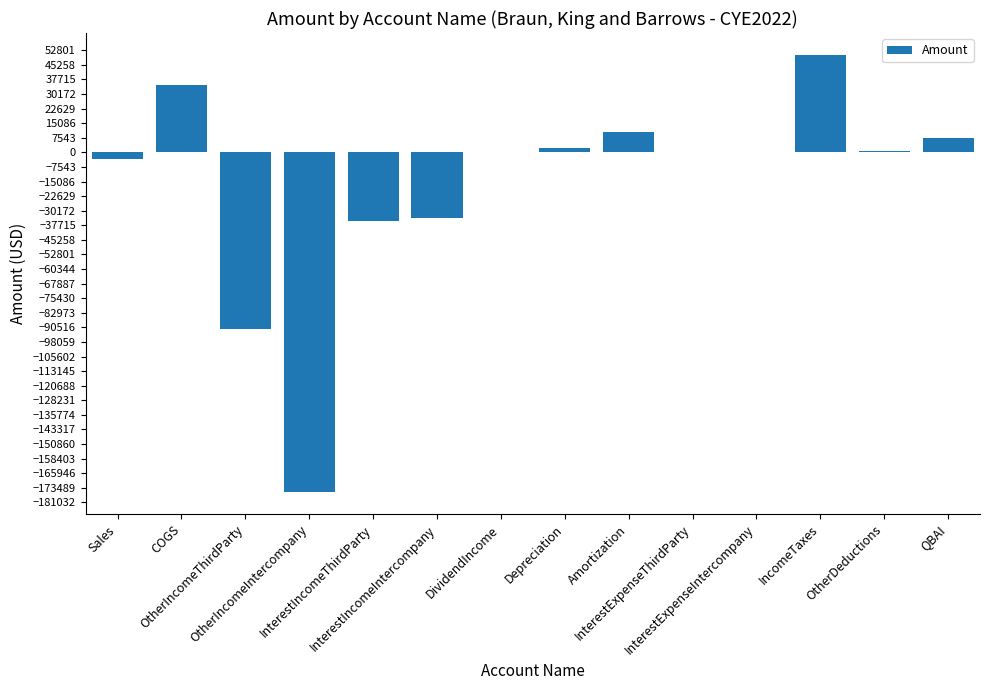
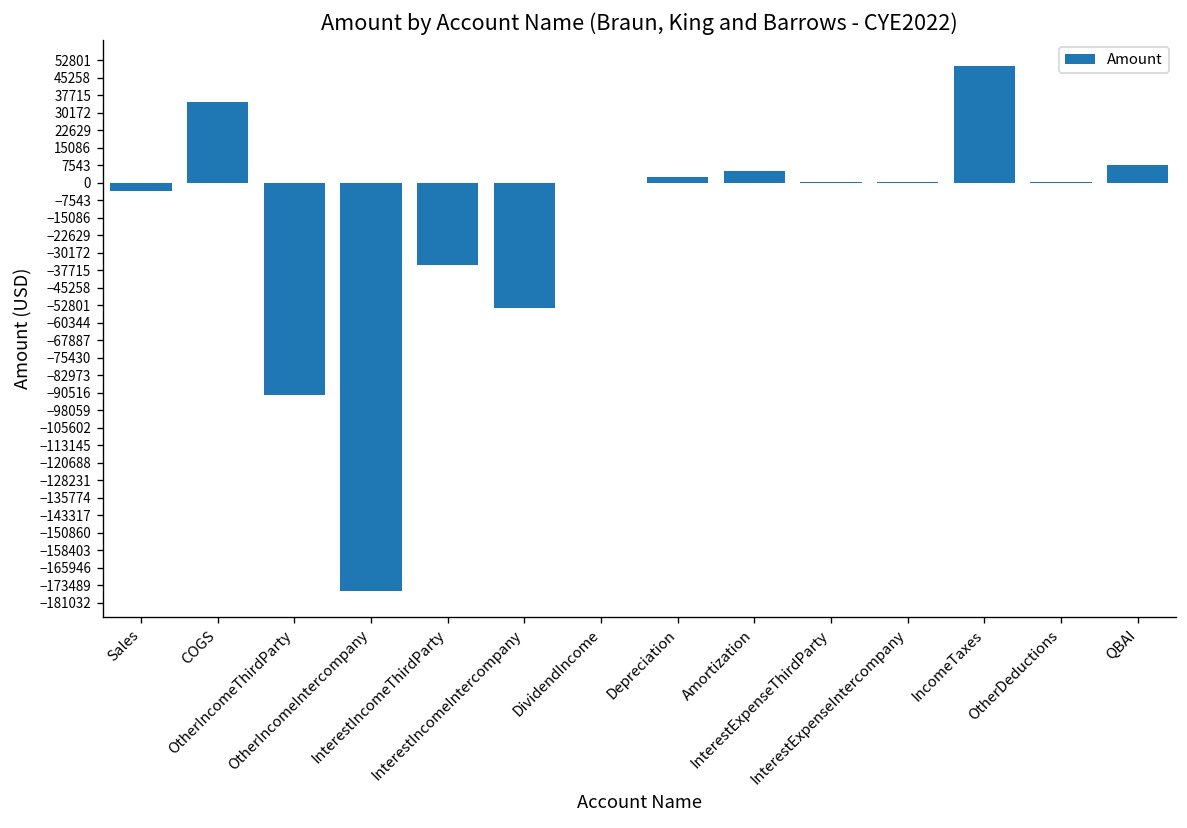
  {
    "Sales": -3000,
    "COGS": 35000,
    "OtherIncomeThirdParty": -91000,
    "OtherIncomeIntercompany": -176000,
    "InterestIncomeThirdParty": -36000,
-   "InterestIncomeIntercompany": -34000,
+   "InterestIncomeIntercompany": -54000,
    "DividendIncome": 0,
    "Depreciation": 2000,
-   "Amortization": 11000,
+   "Amortization": 5000,
    "IncomeTaxes": 50000,
    "QBAI": 8000
  }
